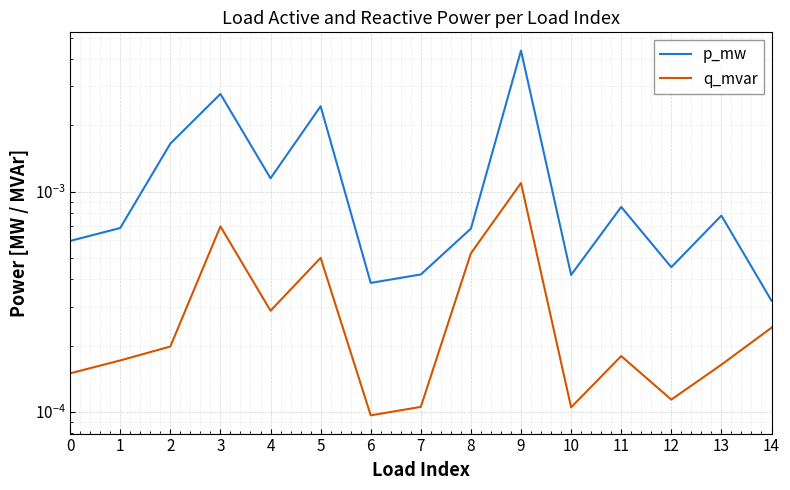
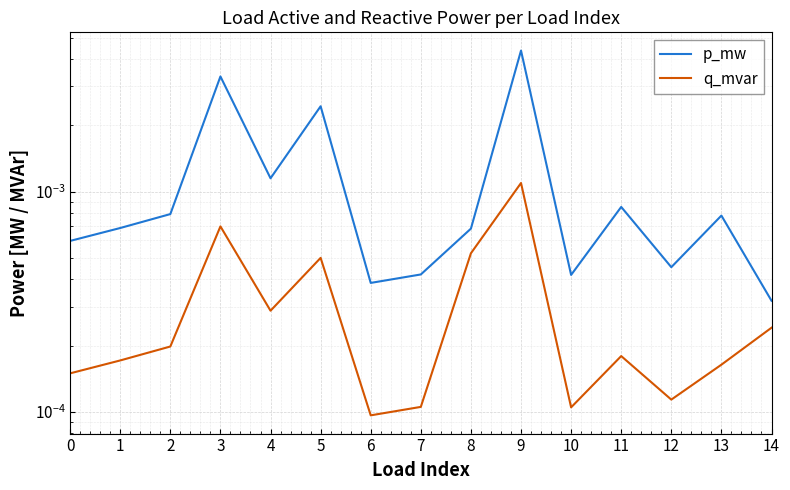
  {
    "p_mw": {
      "0": 0.00060,
      "1": 0.00068,
-     "2": 0.0016,
-     "3": 0.0028,
+     "2": 0.00079,
+     "3": 0.0033,
      "4": 0.0011,
      "5": 0.0024,
      "6": 0.00038,
      "7": 0.00042,
      "8": 0.00068,
      "9": 0.0044,
      "10": 0.00042,
      "11": 0.00085,
      "12": 0.00045,
      "13": 0.00078,
      "14": 0.00032
    },
    "q_mvar": {
      "0": 0.00015,
      "1": 0.00017,
      "2": 0.00020,
      "3": 0.00069,
      "4": 0.00029,
      "5": 0.00050,
      "6": 0.00010,
      "7": 0.00011,
      "8": 0.00052,
      "9": 0.0011,
      "10": 0.00010,
      "11": 0.00018,
      "12": 0.00011,
      "13": 0.00016,
      "14": 0.00024
    }
  }
